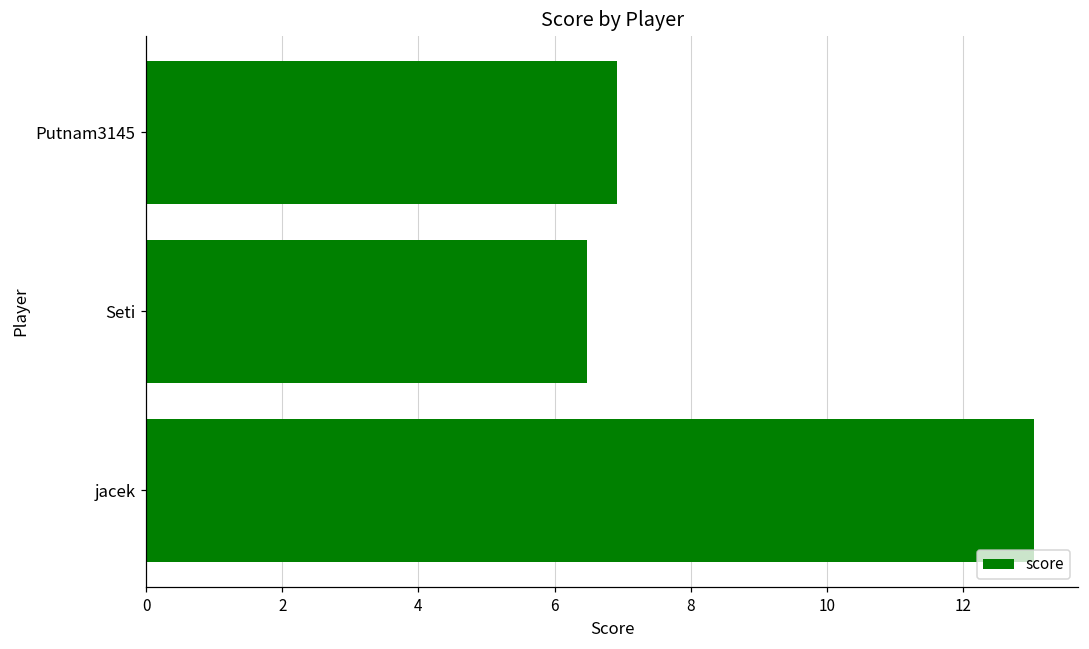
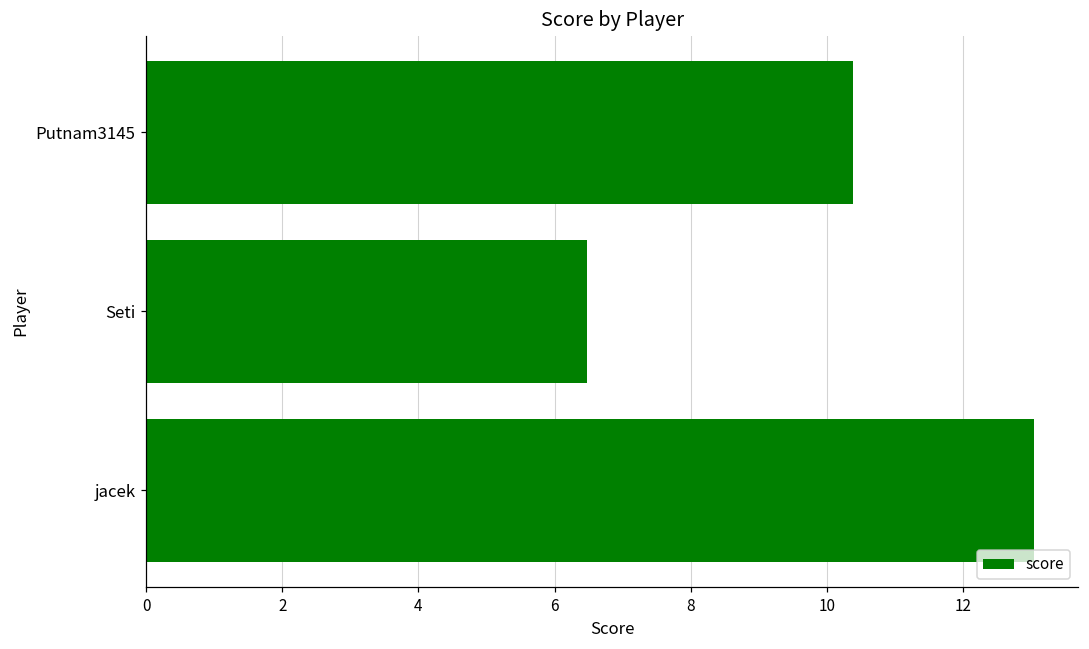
  {
-   "Putnam3145": 6.9,
+   "Putnam3145": 10.4,
    "Seti": 6.5,
    "jacek": 13.0
  }
